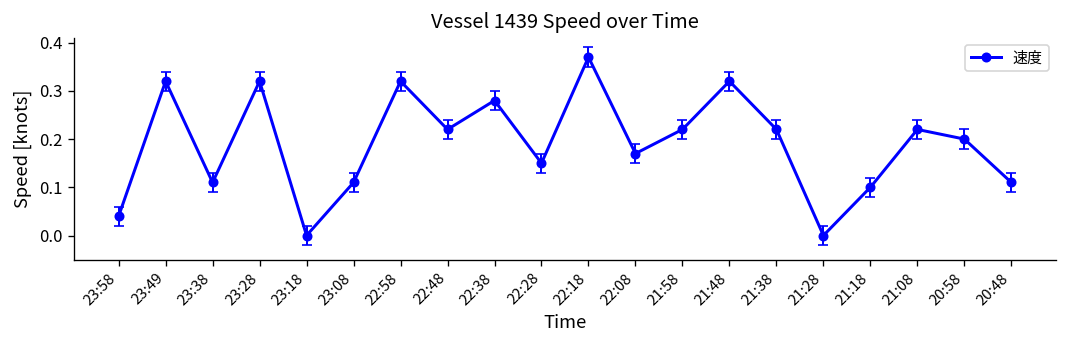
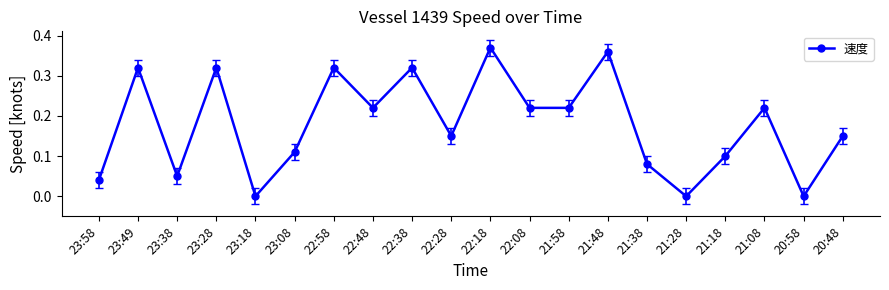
  {
    "速度": {
      "23:58": 0.04,
      "23:49": 0.32,
-     "23:38": 0.11,
+     "23:38": 0.05,
      "23:28": 0.32,
      "23:18": 0.00,
      "23:08": 0.11,
      "22:58": 0.32,
      "22:48": 0.22,
-     "22:38": 0.28,
+     "22:38": 0.32,
      "22:28": 0.15,
      "22:18": 0.37,
-     "22:08": 0.17,
+     "22:08": 0.22,
      "21:58": 0.22,
-     "21:48": 0.32,
-     "21:38": 0.22,
+     "21:48": 0.36,
+     "21:38": 0.08,
      "21:28": 0.00,
      "21:18": 0.10,
      "21:08": 0.22,
-     "20:58": 0.2,
-     "20:48": 0.11
+     "20:58": 0.0,
+     "20:48": 0.15
    }
  }
